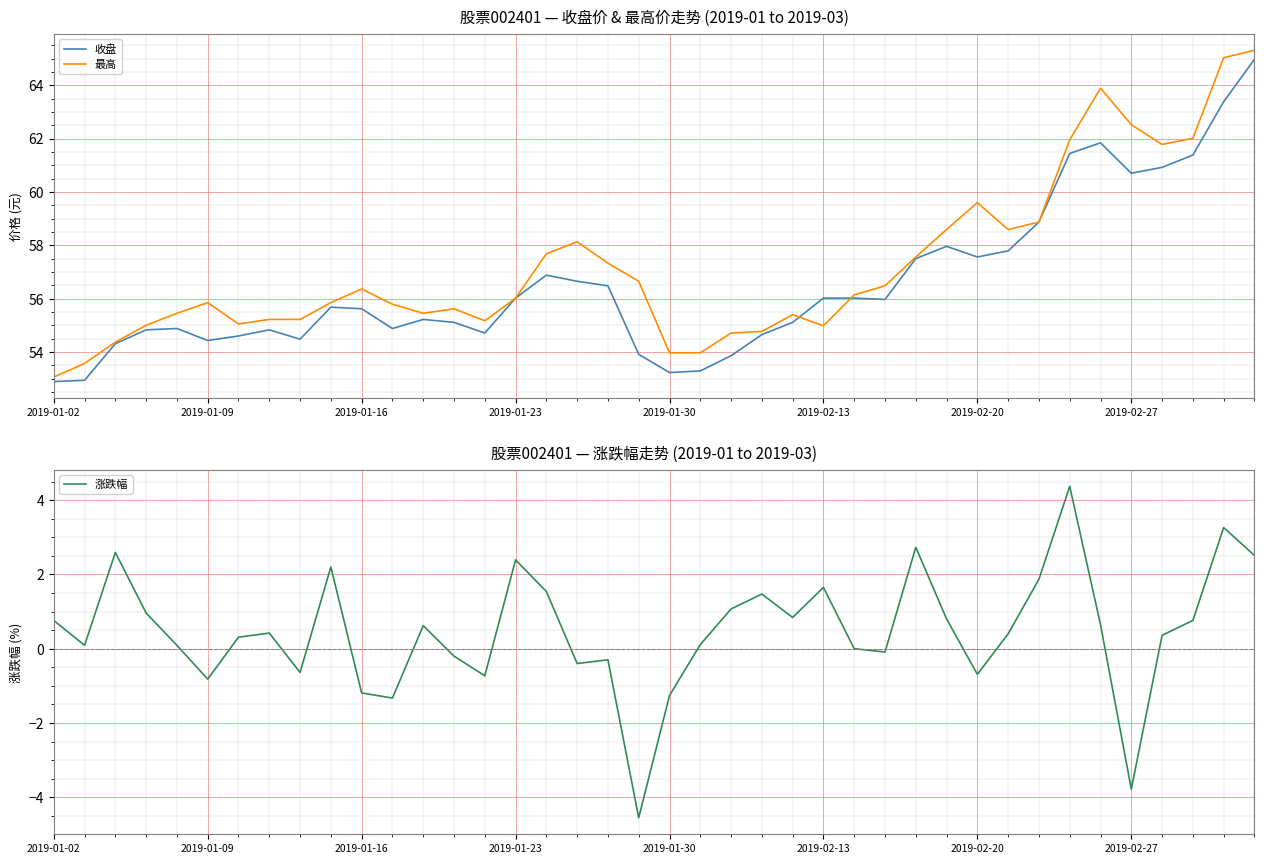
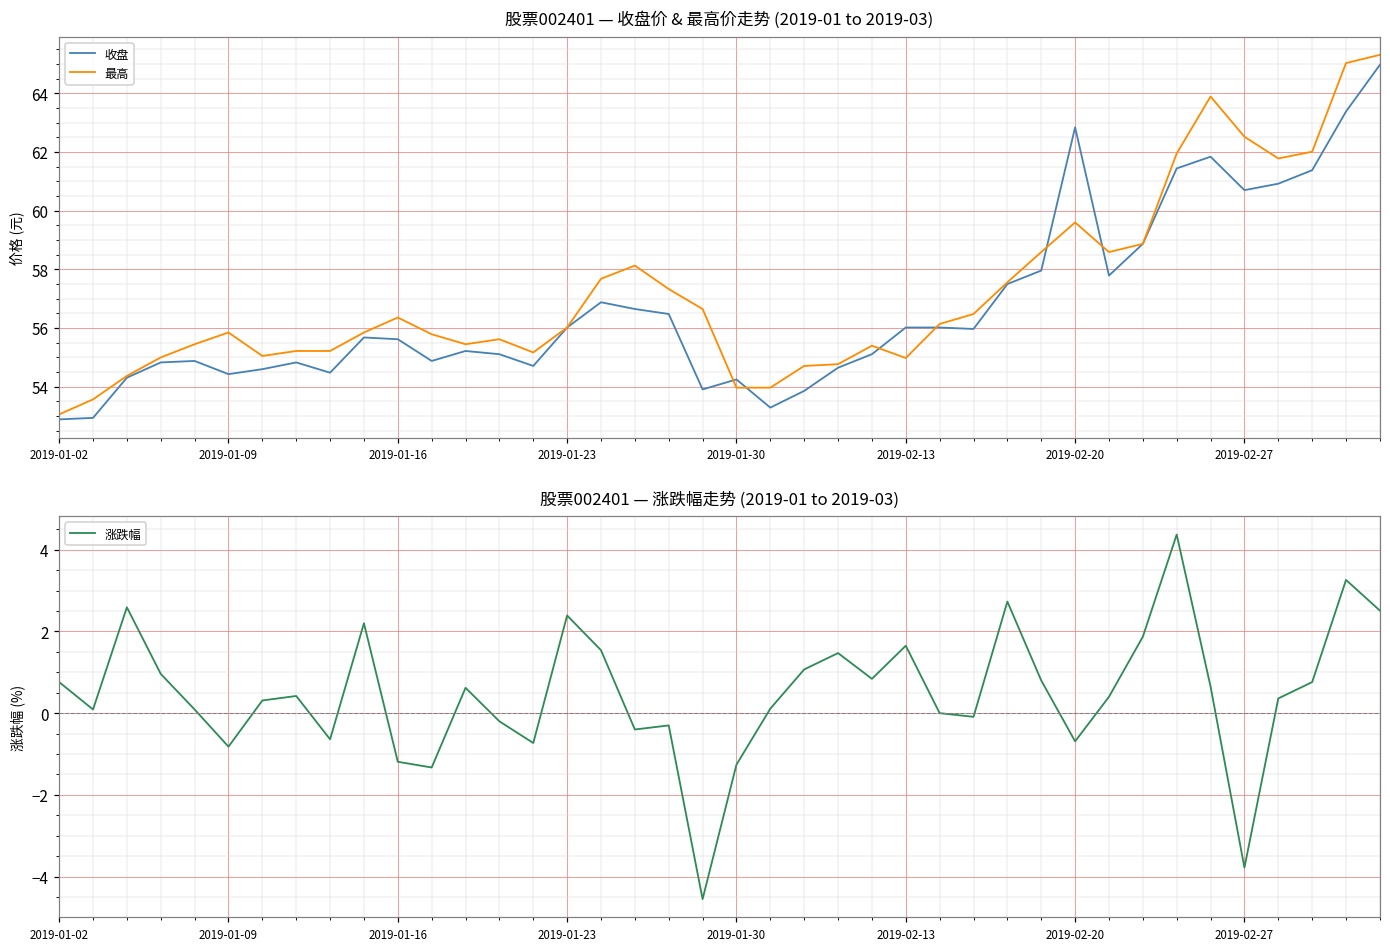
  {
    "股票002401 — 收盘价 & 最高价走势 (2019-01 to 2019-03)": {
      "收盘": {
        "2019-01-02": 52.9,
        "2019-01-09": 54.4,
        "2019-01-16": 55.6,
-       "2019-01-30": 53.2,
+       "2019-01-30": 54.3,
        "2019-02-13": 56.0,
-       "2019-02-20": 57.6,
+       "2019-02-20": 62.8,
        "2019-02-27": 60.7
      },
      "最高": {
        "2019-01-02": 53.1,
        "2019-01-09": 55.9,
        "2019-01-16": 56.4,
        "2019-01-30": 54.0,
        "2019-02-13": 55.0,
        "2019-02-20": 59.6,
        "2019-02-27": 62.5
      }
    },
    "股票002401 — 涨跌幅走势 (2019-01 to 2019-03)": {
      "2019-01-02": 0.8,
      "2019-01-09": -0.8,
      "2019-01-16": -1.2,
      "2019-01-23": 2.4,
      "2019-01-30": -1.3,
      "2019-02-13": 1.7,
      "2019-02-20": -0.7,
      "2019-02-27": -3.8
    }
  }
